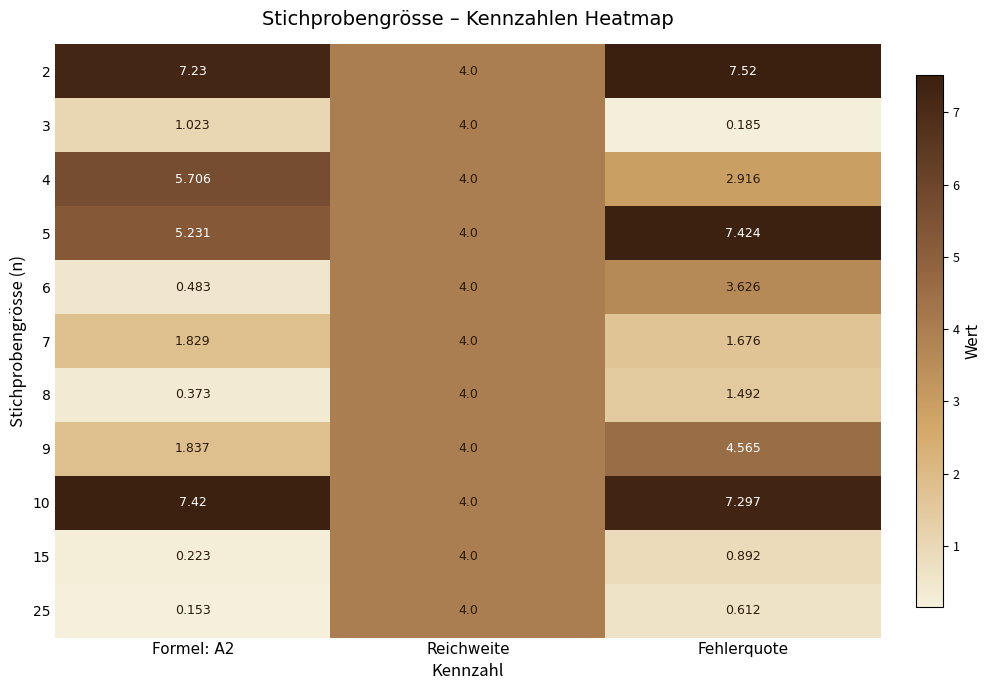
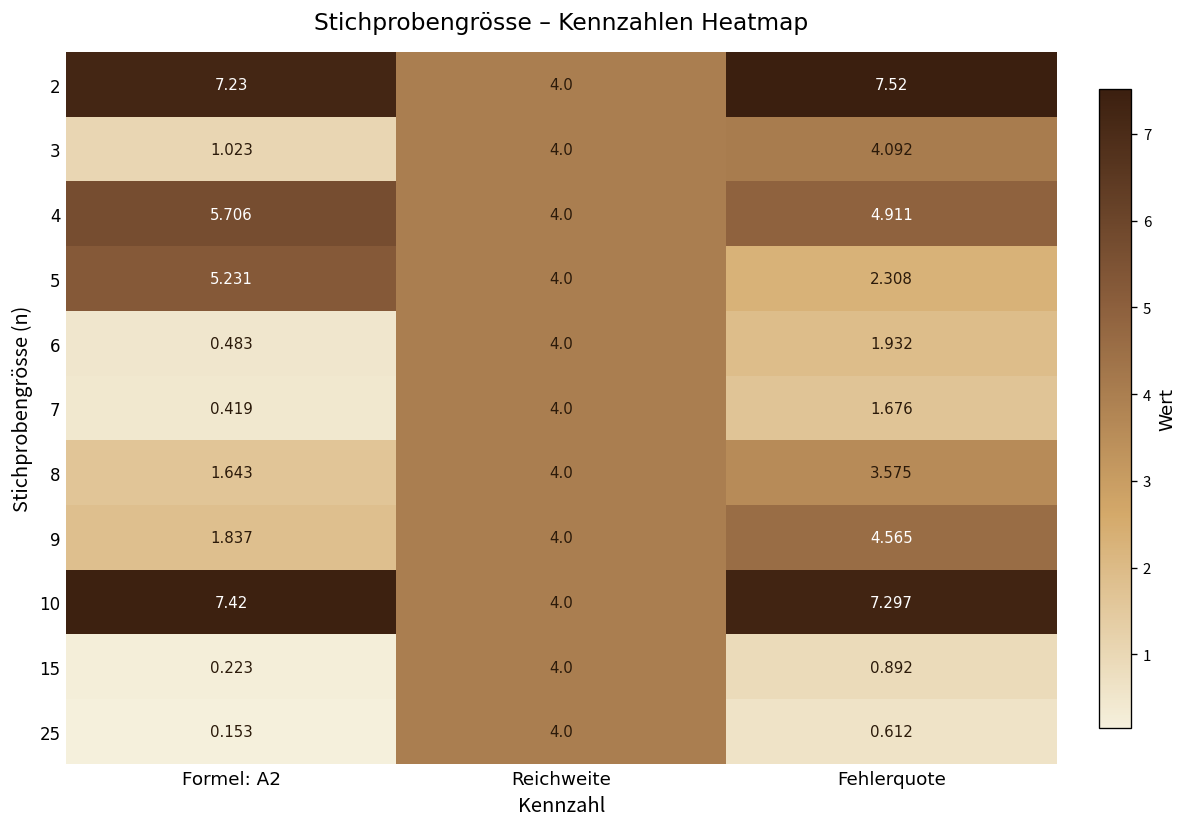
  {
    "2": {
      "Formel: A2": 7.23,
      "Reichweite": 4.0,
      "Fehlerquote": 7.52
    },
    "3": {
      "Formel: A2": 1.023,
      "Reichweite": 4.0,
-     "Fehlerquote": 0.185
+     "Fehlerquote": 4.092
    },
    "4": {
      "Formel: A2": 5.706,
      "Reichweite": 4.0,
-     "Fehlerquote": 2.916
+     "Fehlerquote": 4.911
    },
    "5": {
      "Formel: A2": 5.231,
      "Reichweite": 4.0,
-     "Fehlerquote": 7.424
+     "Fehlerquote": 2.308
    },
    "6": {
      "Formel: A2": 0.483,
      "Reichweite": 4.0,
-     "Fehlerquote": 3.626
+     "Fehlerquote": 1.932
    },
    "7": {
-     "Formel: A2": 1.829,
+     "Formel: A2": 0.419,
      "Reichweite": 4.0,
      "Fehlerquote": 1.676
    },
    "8": {
-     "Formel: A2": 0.373,
+     "Formel: A2": 1.643,
      "Reichweite": 4.0,
-     "Fehlerquote": 1.492
+     "Fehlerquote": 3.575
    },
    "9": {
      "Formel: A2": 1.837,
      "Reichweite": 4.0,
      "Fehlerquote": 4.565
    },
    "10": {
      "Formel: A2": 7.42,
      "Reichweite": 4.0,
      "Fehlerquote": 7.297
    },
    "15": {
      "Formel: A2": 0.223,
      "Reichweite": 4.0,
      "Fehlerquote": 0.892
    },
    "25": {
      "Formel: A2": 0.153,
      "Reichweite": 4.0,
      "Fehlerquote": 0.612
    }
  }
